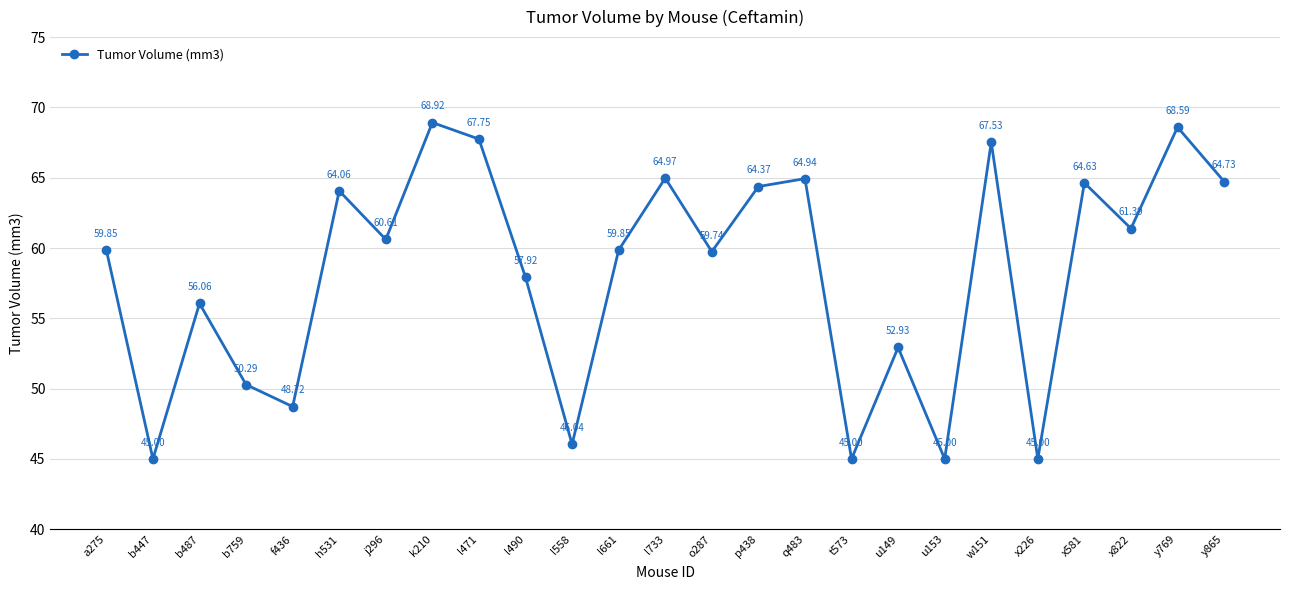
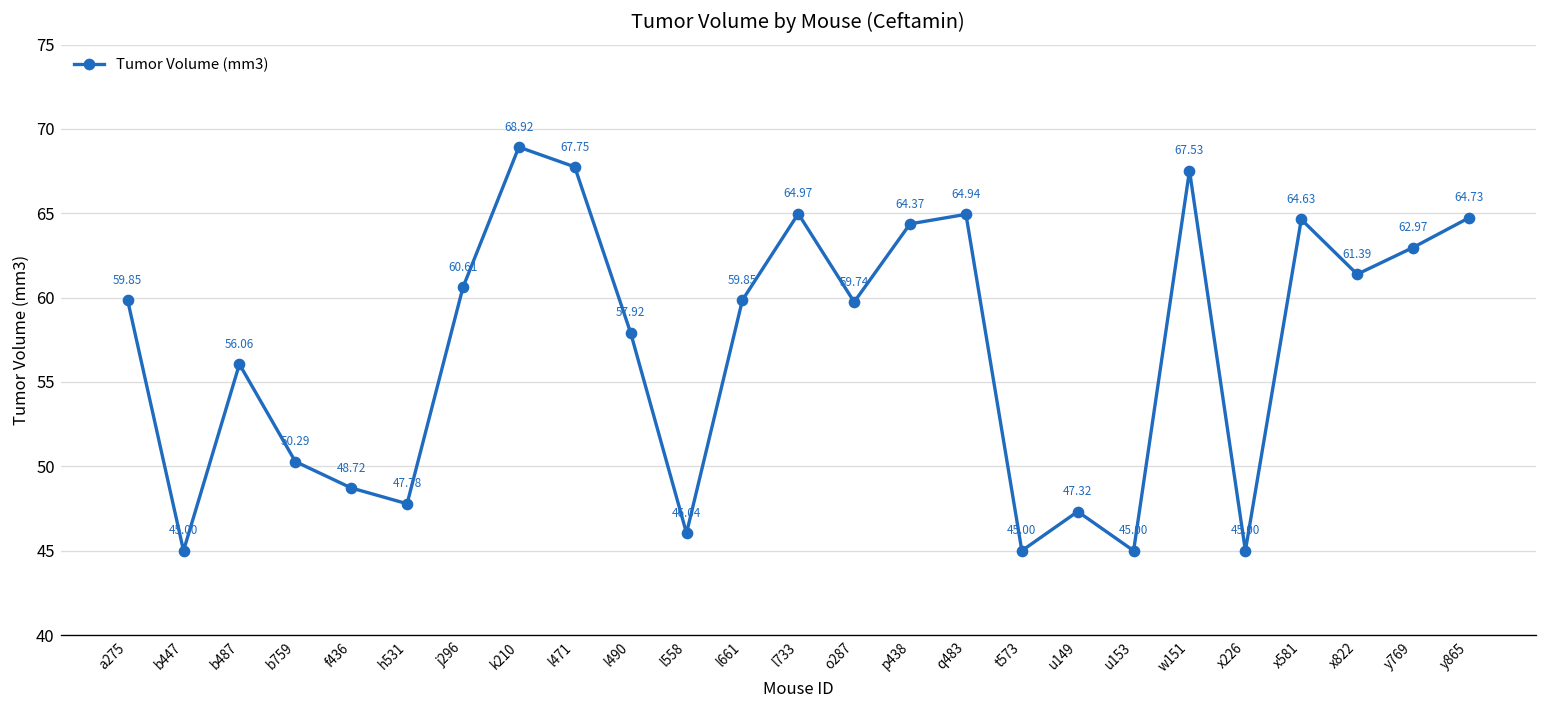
  {
    "a275": 59.85,
    "b447": 45.00,
    "b487": 56.06,
    "b759": 50.29,
    "f436": 48.72,
-   "h531": 64.06,
+   "h531": 47.78,
    "j296": 60.61,
    "k210": 68.92,
    "l471": 67.75,
    "l490": 57.92,
    "l558": 46.04,
    "l661": 59.85,
    "l733": 64.97,
    "o287": 59.74,
    "p438": 64.37,
    "q483": 64.94,
    "t573": 45.00,
-   "u149": 52.93,
+   "u149": 47.32,
    "u153": 45.00,
    "w151": 67.53,
    "x226": 45.00,
    "x581": 64.63,
    "x822": 61.39,
-   "y769": 68.59,
+   "y769": 62.97,
    "y865": 64.73
  }
